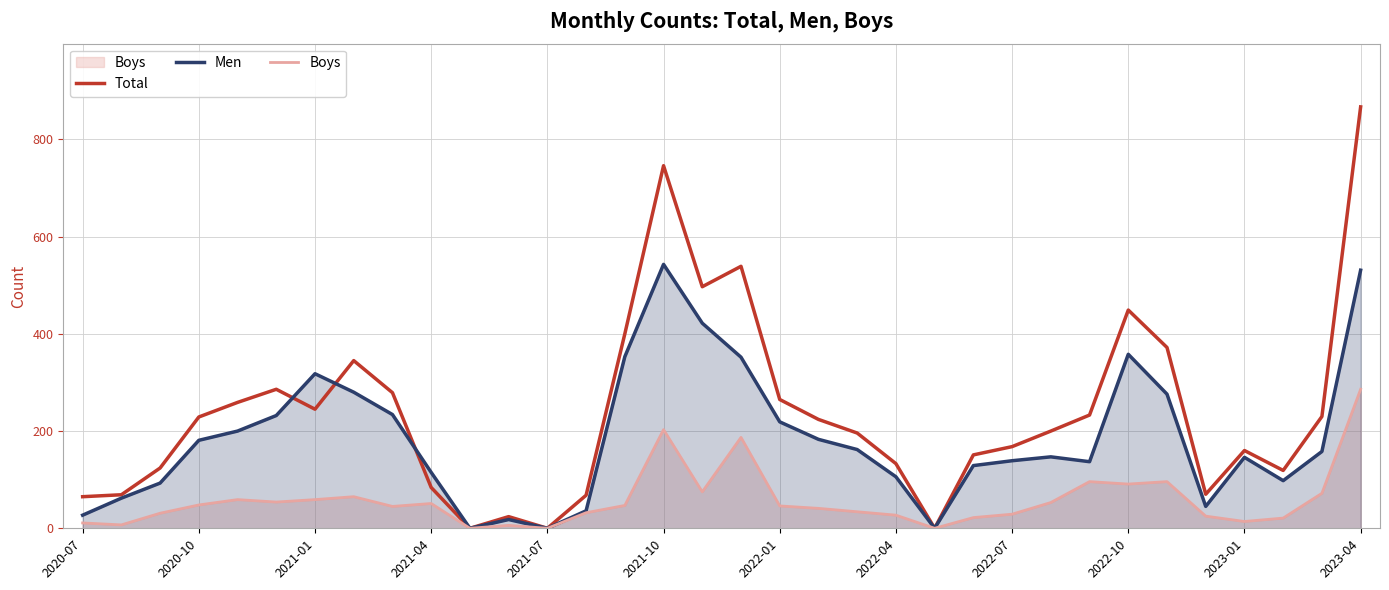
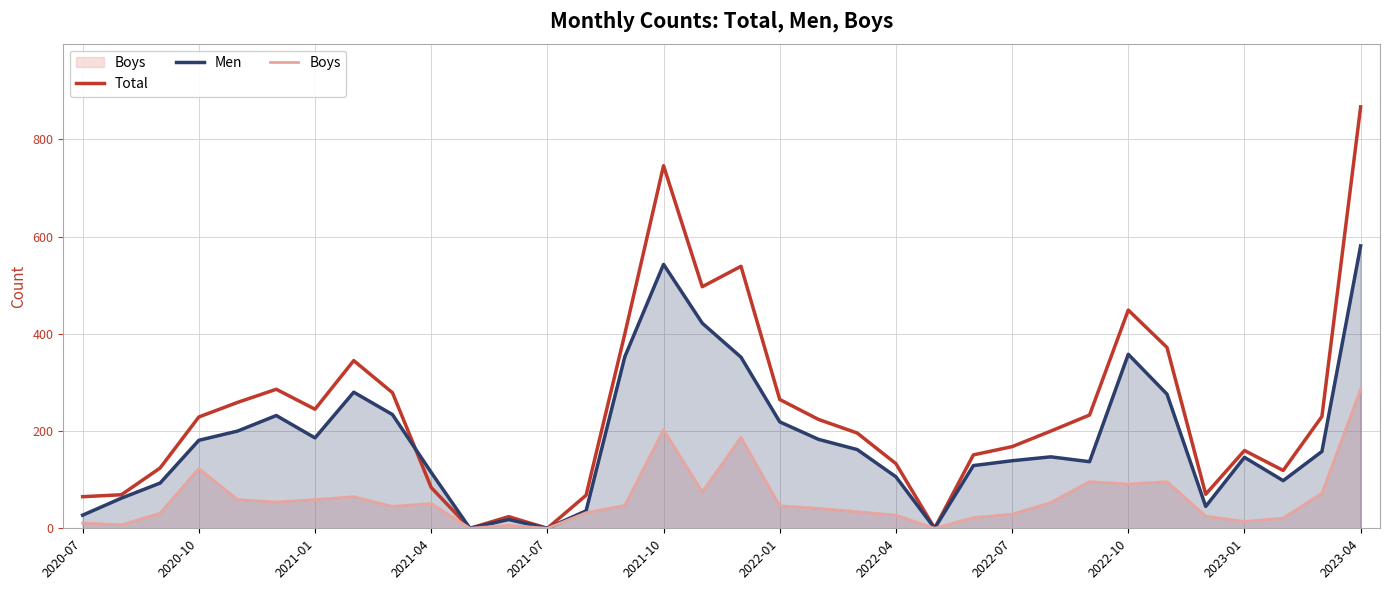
  {
    "Total": {
      "2020-07": 70,
      "2020-10": 230,
      "2021-01": 250,
      "2021-04": 80,
      "2021-10": 750,
      "2022-01": 270,
      "2022-04": 130,
      "2022-07": 170,
      "2022-10": 450,
      "2023-01": 160,
      "2023-04": 870
    },
    "Men": {
      "2020-07": 30,
      "2020-10": 180,
-     "2021-01": 320,
+     "2021-01": 190,
      "2021-04": 120,
      "2021-10": 540,
      "2022-01": 220,
      "2022-04": 110,
      "2022-07": 140,
      "2022-10": 360,
      "2023-01": 150,
-     "2023-04": 530
+     "2023-04": 580
    },
    "Boys": {
      "2020-07": 10,
-     "2020-10": 50,
+     "2020-10": 120,
      "2021-01": 60,
      "2021-04": 50,
      "2021-10": 200,
      "2022-01": 50,
      "2022-04": 30,
      "2022-07": 30,
      "2022-10": 90,
      "2023-01": 10,
      "2023-04": 290
    }
  }
